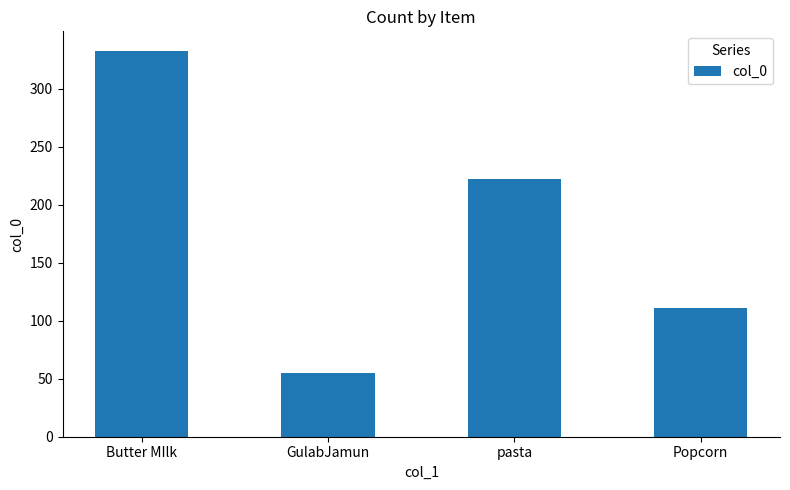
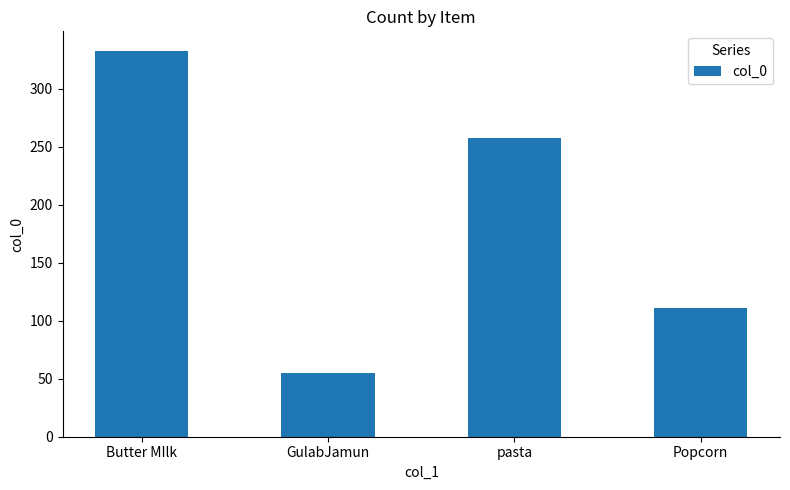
  {
    "Butter MIlk": 333,
    "GulabJamun": 55,
-   "pasta": 222,
+   "pasta": 258,
    "Popcorn": 111
  }
